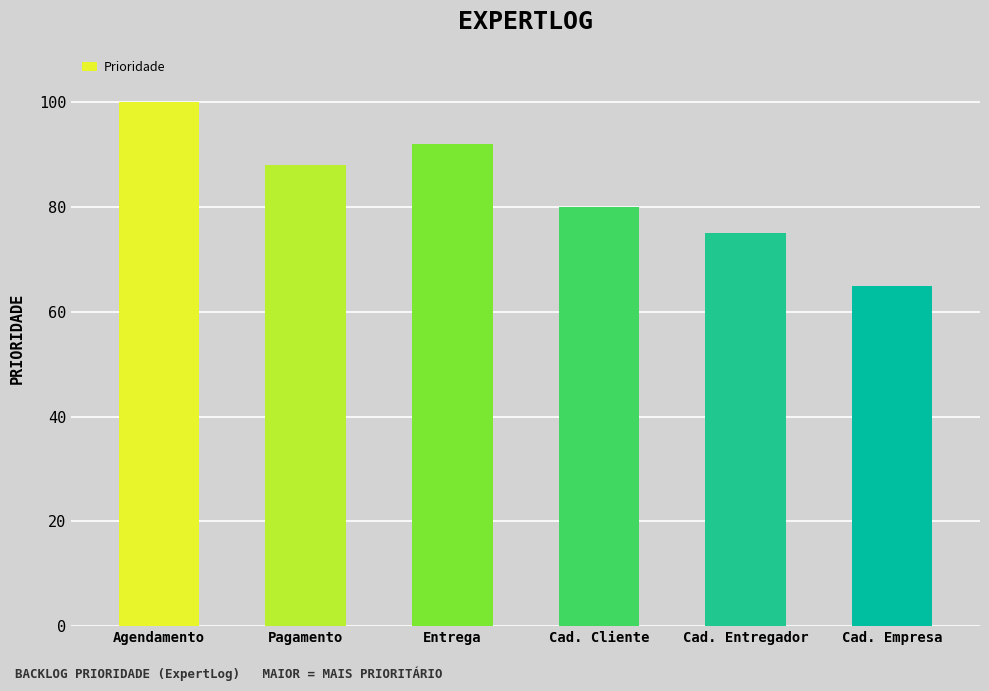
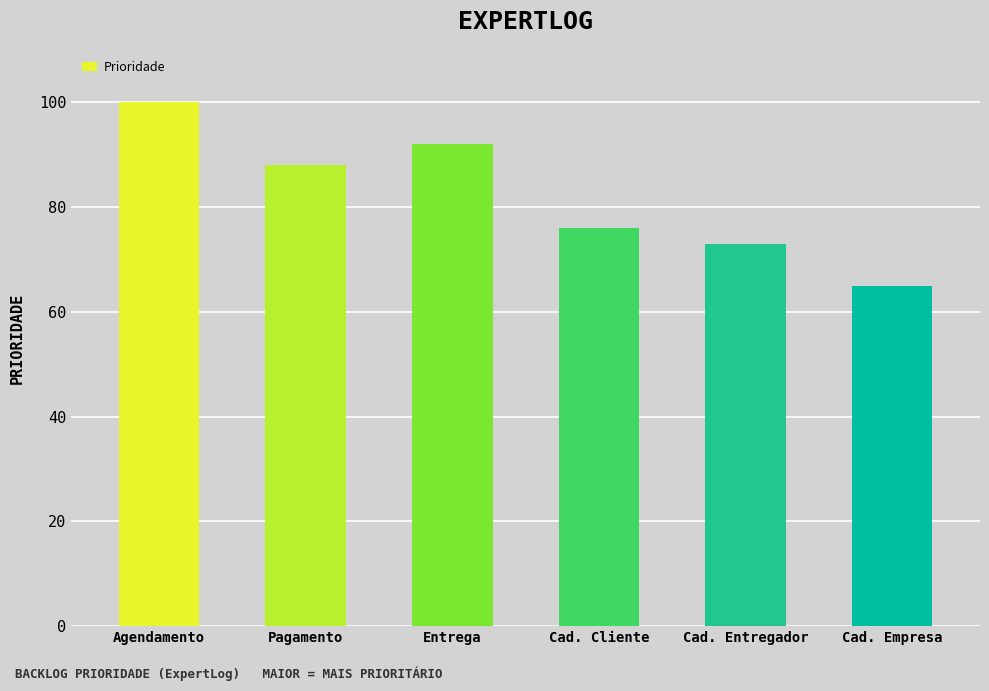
  {
    "Agendamento": 100,
    "Pagamento": 88,
    "Entrega": 92,
-   "Cad. Cliente": 80,
-   "Cad. Entregador": 75,
+   "Cad. Cliente": 76,
+   "Cad. Entregador": 73,
    "Cad. Empresa": 65
  }
